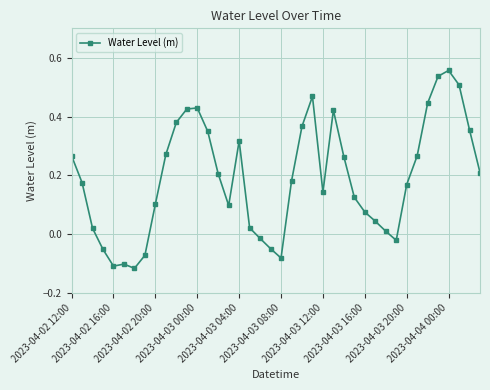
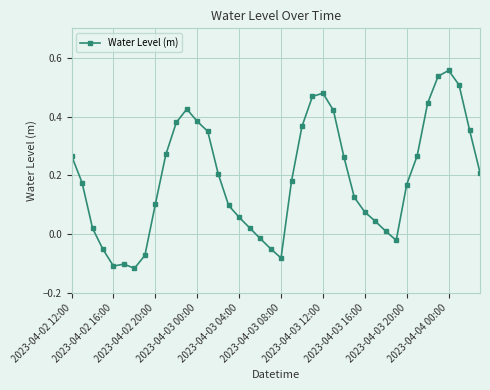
  {
    "2023-04-02 12:00": 0.27,
    "2023-04-02 16:00": -0.11,
    "2023-04-02 20:00": 0.10,
-   "2023-04-03 00:00": 0.43,
-   "2023-04-03 04:00": 0.32,
+   "2023-04-03 00:00": 0.38,
+   "2023-04-03 04:00": 0.06,
    "2023-04-03 08:00": -0.08,
-   "2023-04-03 12:00": 0.14,
+   "2023-04-03 12:00": 0.48,
    "2023-04-03 16:00": 0.08,
    "2023-04-03 20:00": 0.17,
    "2023-04-04 00:00": 0.56
  }
